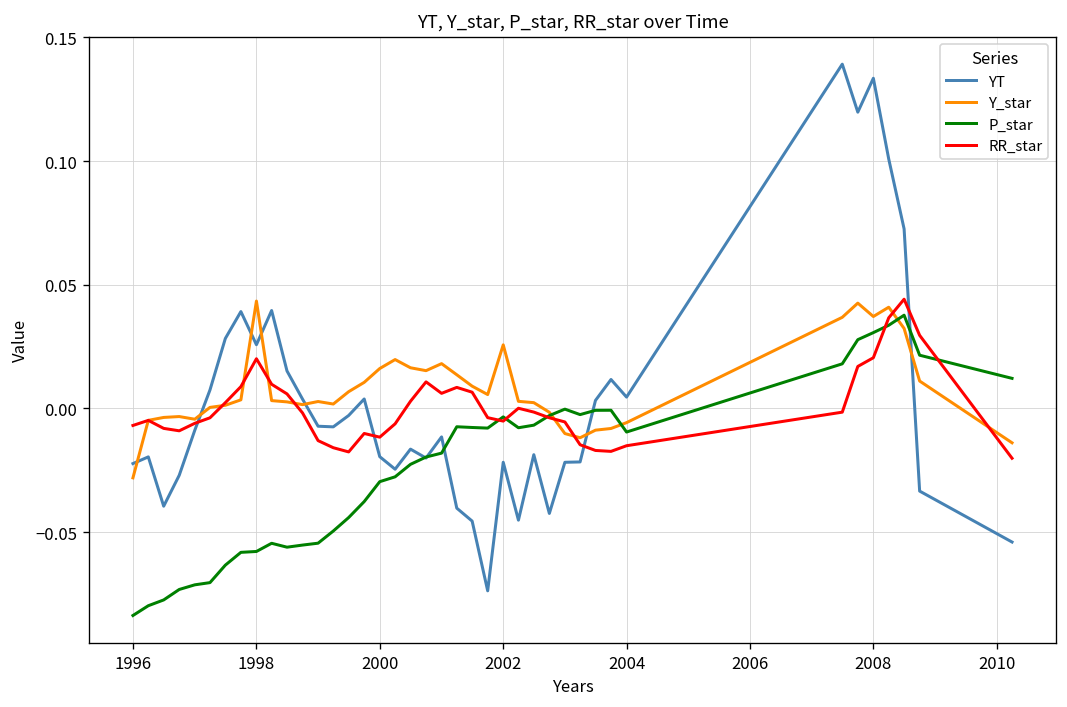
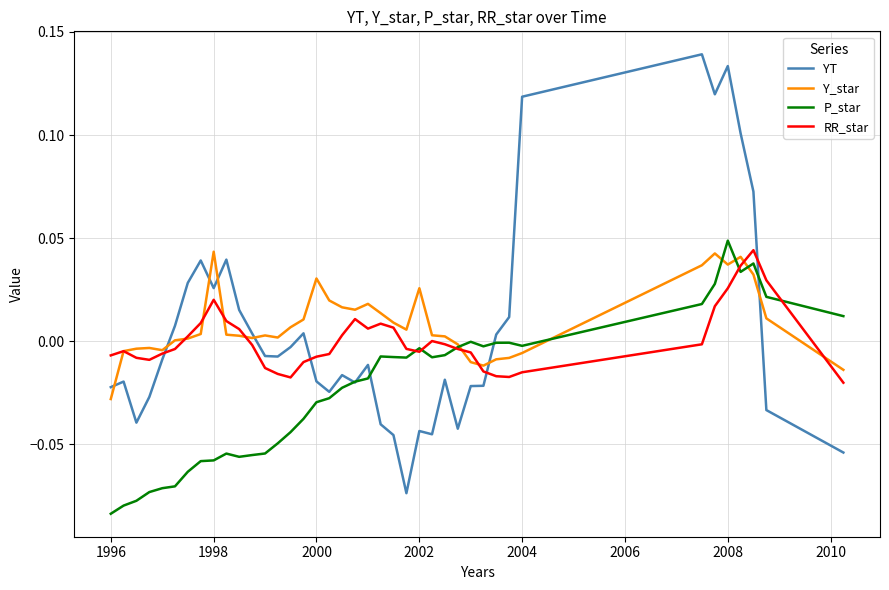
  {
    "YT": {
      "1996": -0.022,
      "1998": 0.026,
      "2000": -0.020,
-     "2002": -0.022,
-     "2004": 0.005,
+     "2002": -0.044,
+     "2004": 0.119,
      "2008": 0.133
    },
    "Y_star": {
      "1996": -0.028,
      "1998": 0.043,
-     "2000": 0.016,
+     "2000": 0.030,
      "2002": 0.026,
      "2004": -0.006,
      "2008": 0.037
    },
    "P_star": {
      "1996": -0.084,
      "1998": -0.058,
      "2000": -0.030,
      "2002": -0.003,
-     "2004": -0.010,
-     "2008": 0.031
+     "2004": -0.002,
+     "2008": 0.049
    },
    "RR_star": {
      "1996": -0.007,
      "1998": 0.020,
-     "2000": -0.012,
+     "2000": -0.008,
      "2002": -0.005,
      "2004": -0.015,
-     "2008": 0.020
+     "2008": 0.026
    }
  }
